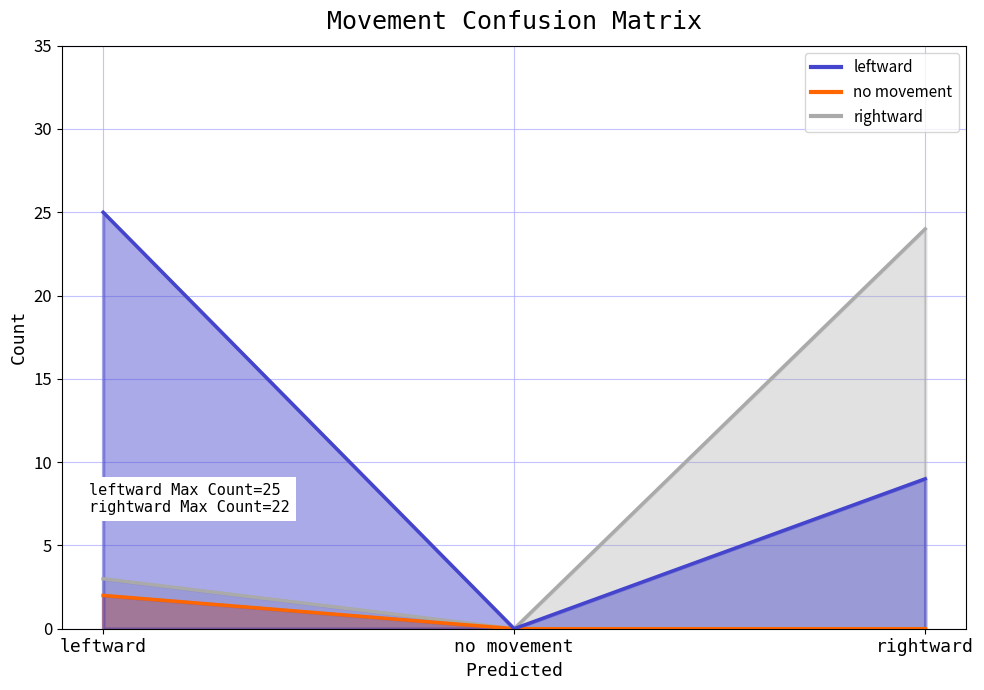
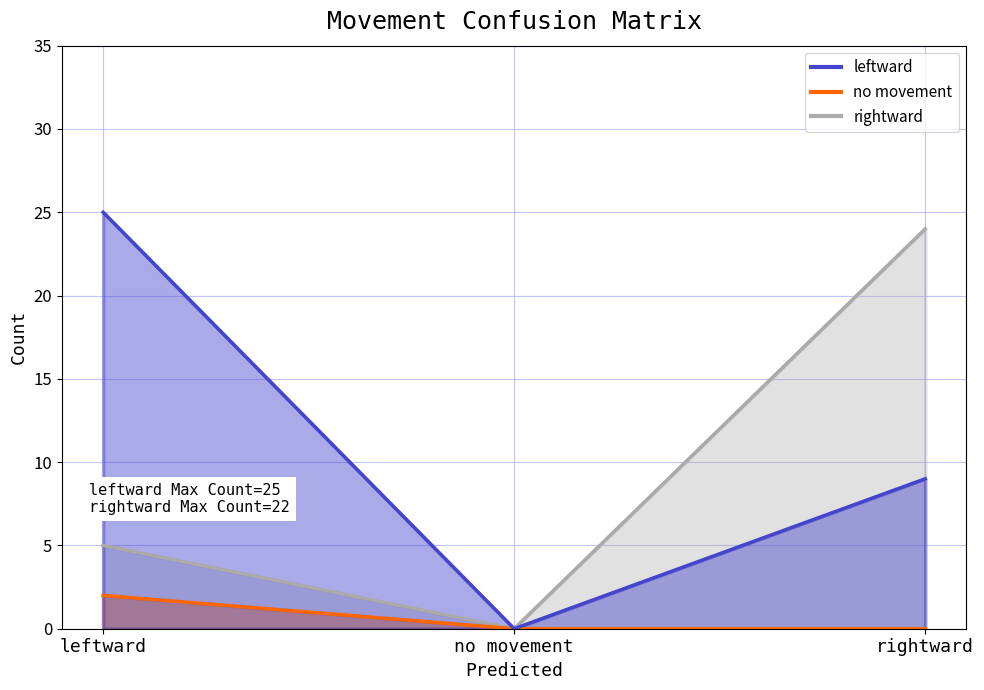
  {
    "rightward": {
-     "leftward": 3,
+     "leftward": 5,
      "rightward": 24
    },
    "no movement": {
      "leftward": 2,
      "rightward": 0
    },
    "leftward": {
      "leftward": 25,
      "rightward": 9
    }
  }
